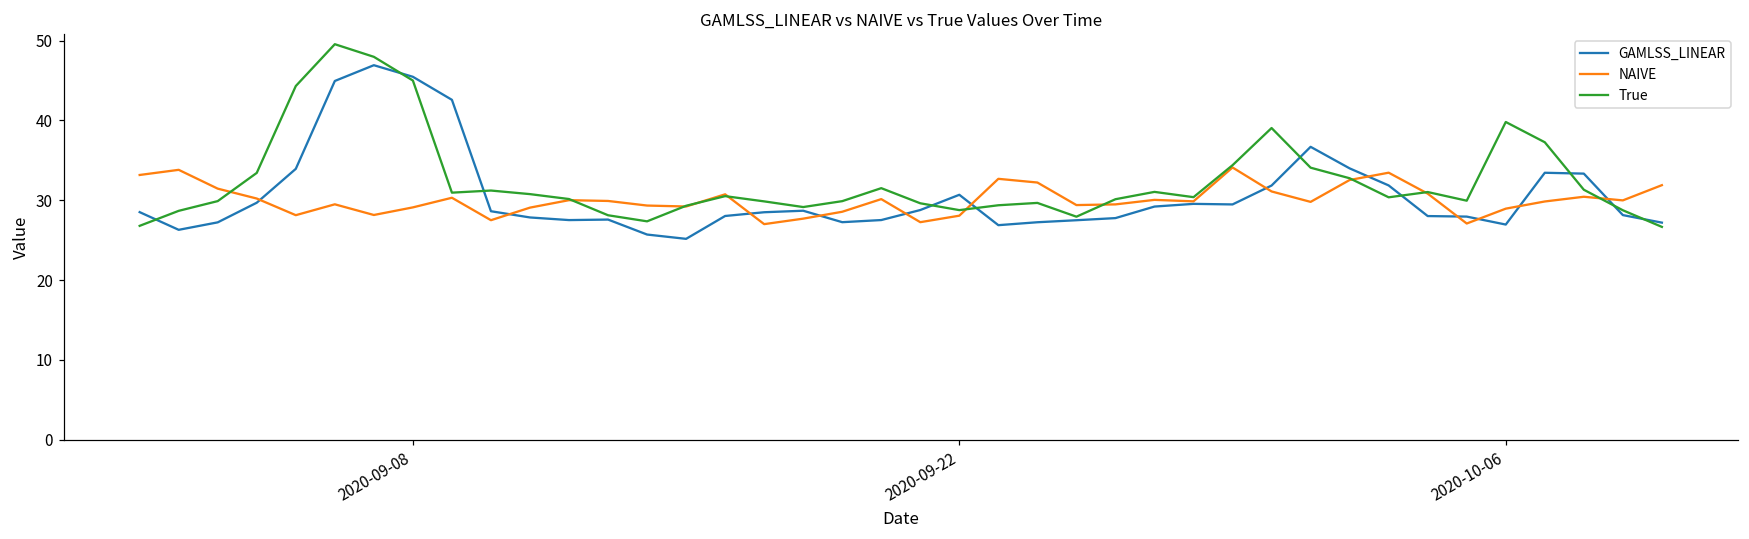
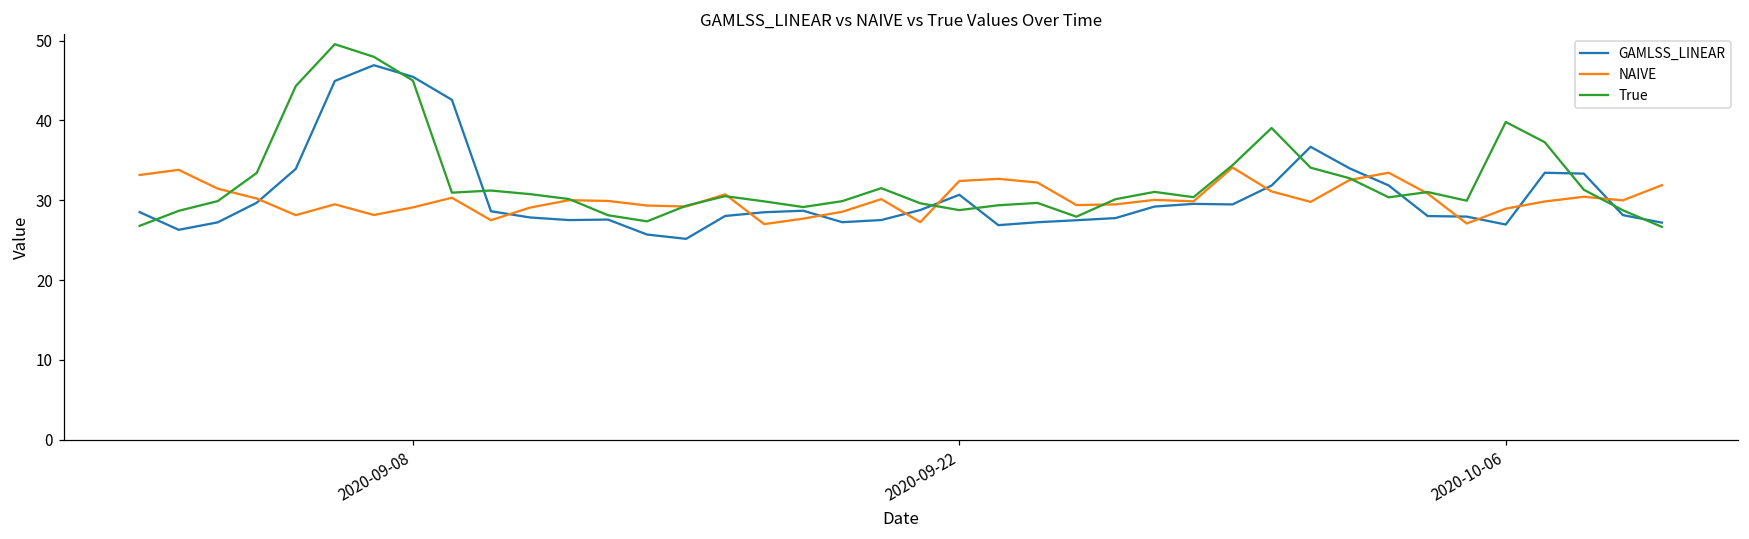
  {
    "GAMLSS_LINEAR": {
      "2020-09-08": 45,
      "2020-09-22": 31,
      "2020-10-06": 27
    },
    "NAIVE": {
      "2020-09-08": 29,
-     "2020-09-22": 28,
+     "2020-09-22": 32,
      "2020-10-06": 29
    },
    "True": {
      "2020-09-08": 45,
      "2020-09-22": 29,
      "2020-10-06": 40
    }
  }
